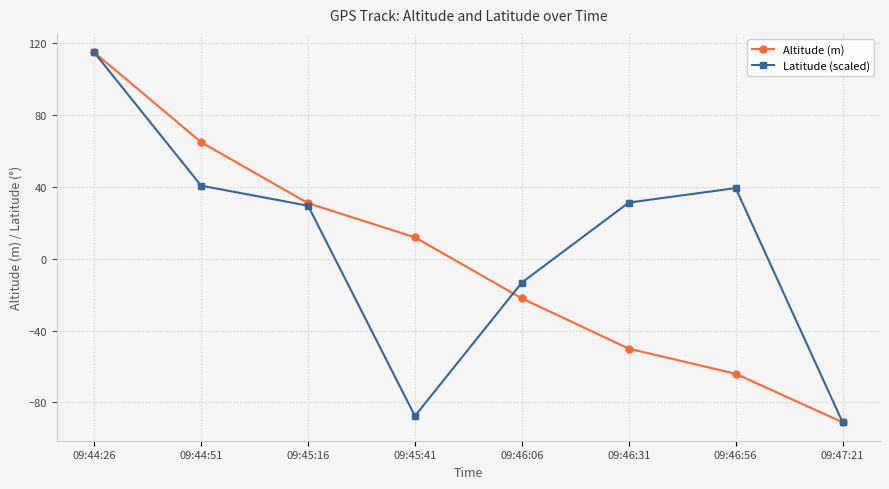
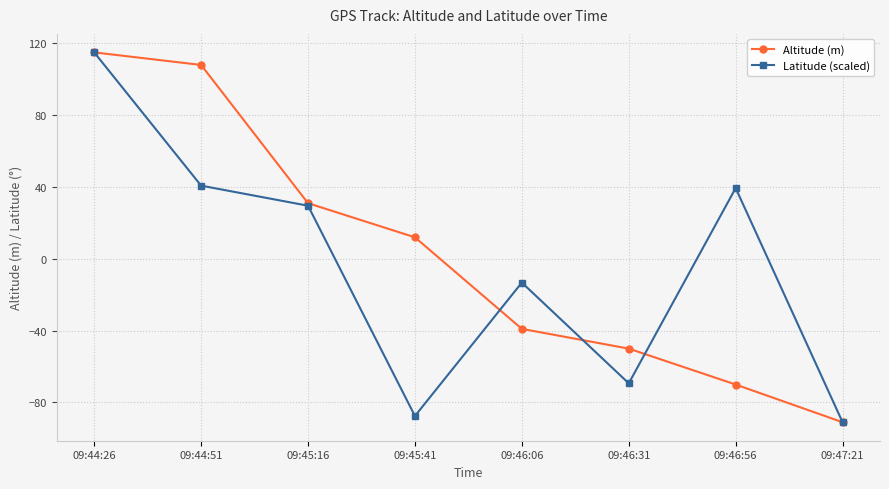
  {
    "Altitude (m)": {
-     "09:44:51": 65,
+     "09:44:51": 108,
      "09:45:41": 12,
-     "09:46:06": -22,
+     "09:46:06": -39,
      "09:46:31": -50,
-     "09:46:56": -64
+     "09:46:56": -70
    },
    "Latitude (scaled)": {
      "09:44:51": 41,
      "09:45:41": -88,
      "09:46:06": -13,
-     "09:46:31": 31,
+     "09:46:31": -69,
      "09:46:56": 39
    }
  }
